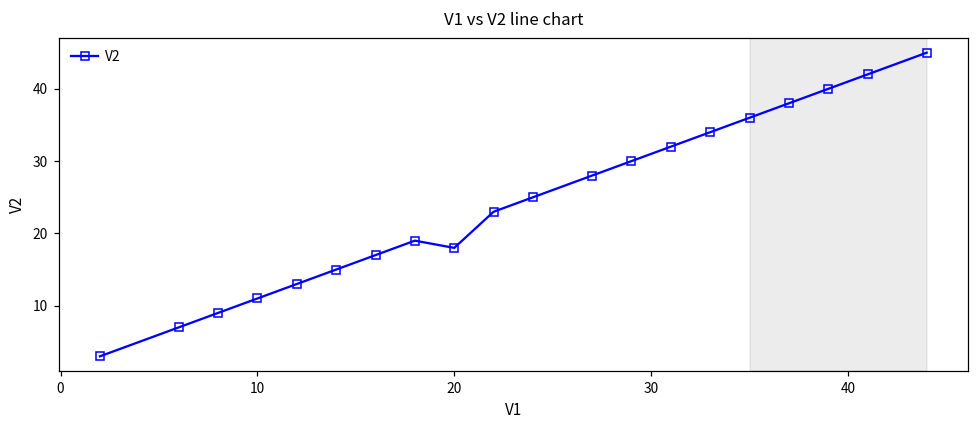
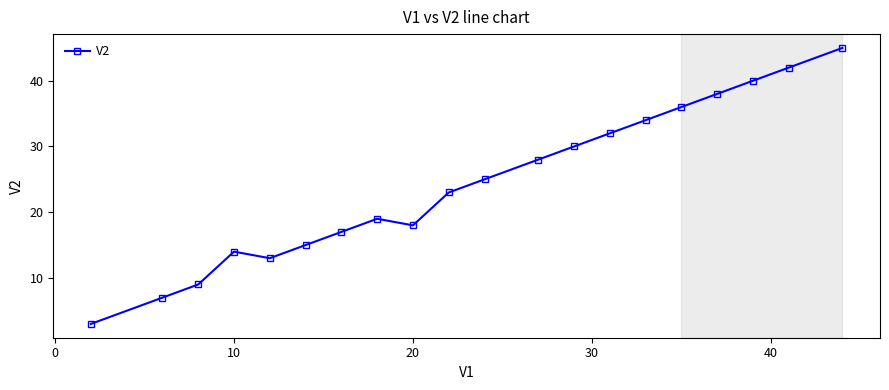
  {
-   "10": 11,
+   "10": 14,
    "20": 18
  }
